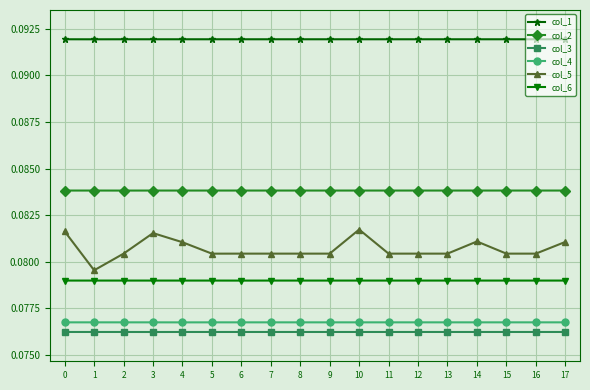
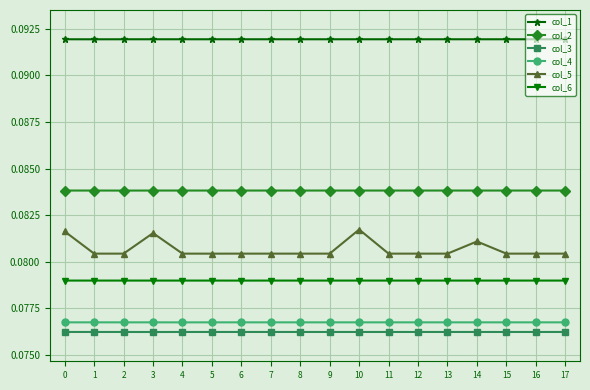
  {
    "col_5": {
      "0": 0.0816,
-     "1": 0.0795,
+     "1": 0.0804,
      "2": 0.0804,
      "3": 0.0815,
-     "4": 0.0810,
+     "4": 0.0804,
      "5": 0.0804,
      "6": 0.0804,
      "7": 0.0804,
      "8": 0.0804,
      "9": 0.0804,
      "10": 0.0817,
      "11": 0.0804,
      "12": 0.0804,
      "13": 0.0804,
      "14": 0.0811,
      "15": 0.0804,
      "16": 0.0804,
-     "17": 0.0811
+     "17": 0.0804
    }
  }
